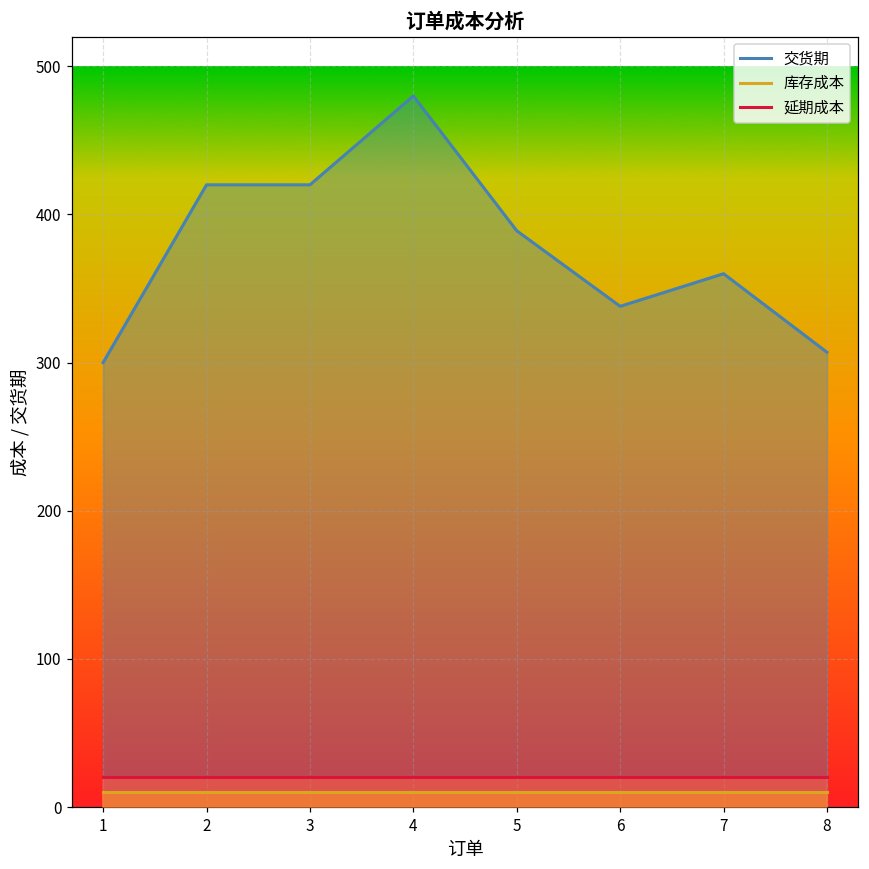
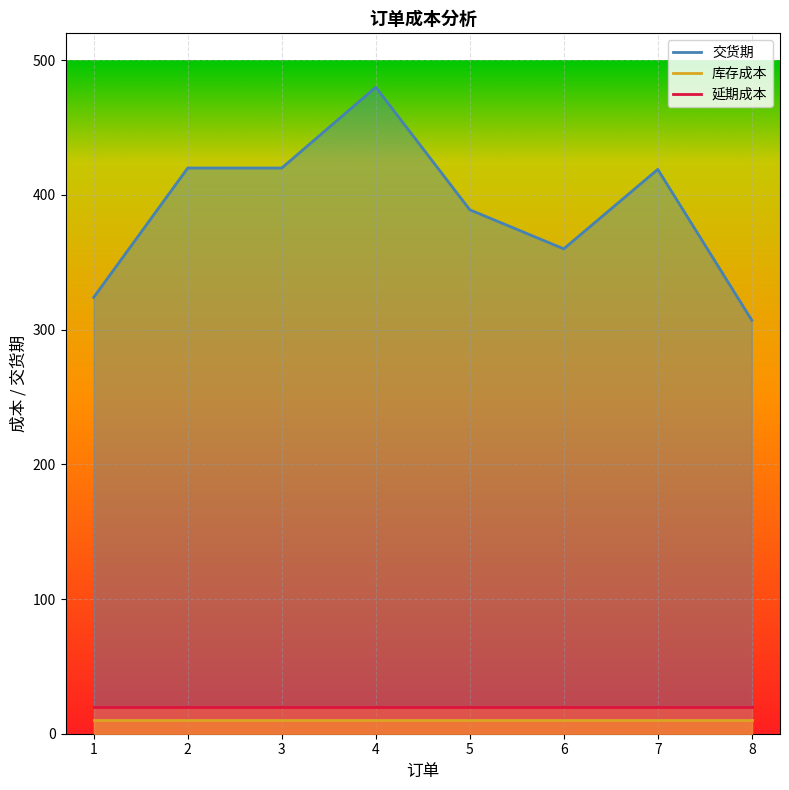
  {
    "交货期": {
-     "1": 300,
+     "1": 324,
      "2": 420,
      "3": 420,
      "4": 480,
      "5": 389,
-     "6": 338,
-     "7": 360,
+     "6": 360,
+     "7": 419,
      "8": 307
    }
  }
